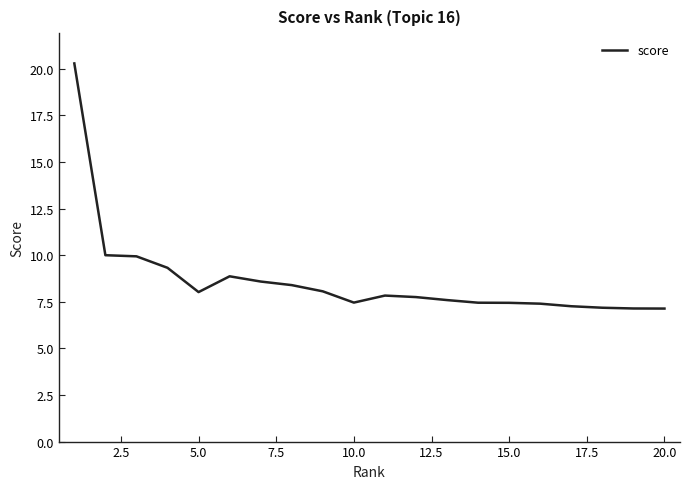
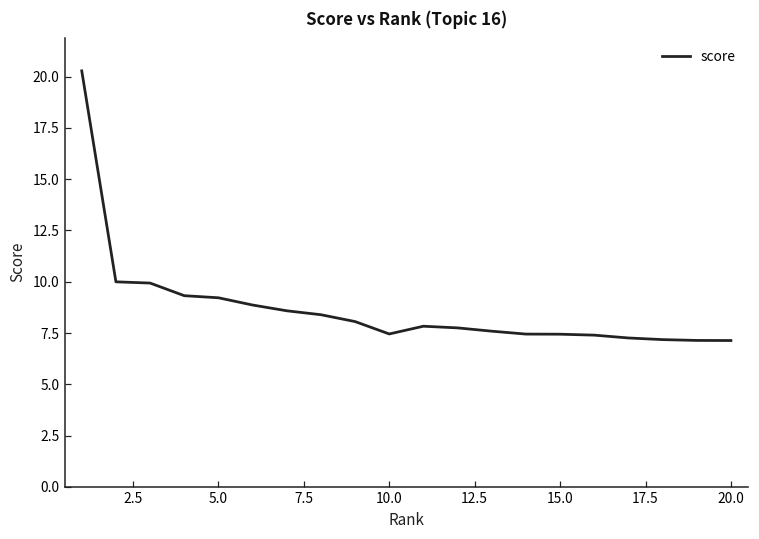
  {
-   "5.0": 8.0,
+   "5.0": 9.2,
    "10.0": 7.5,
    "15.0": 7.4,
    "20.0": 7.1
  }
